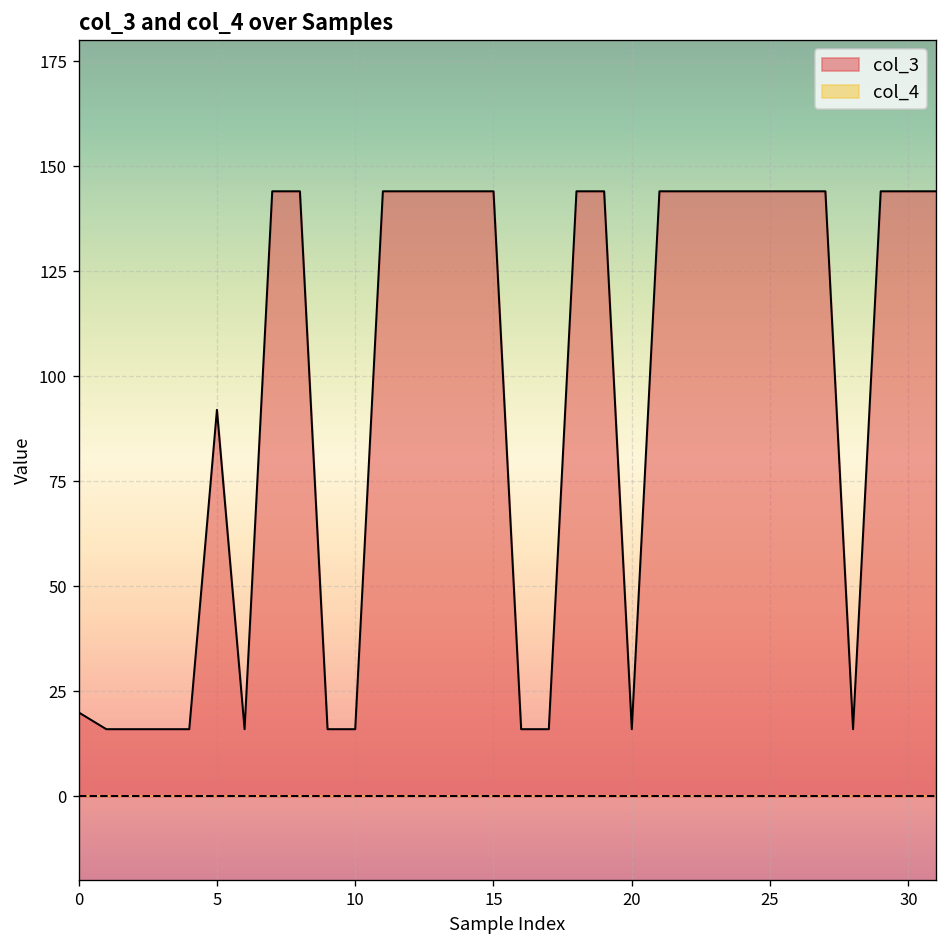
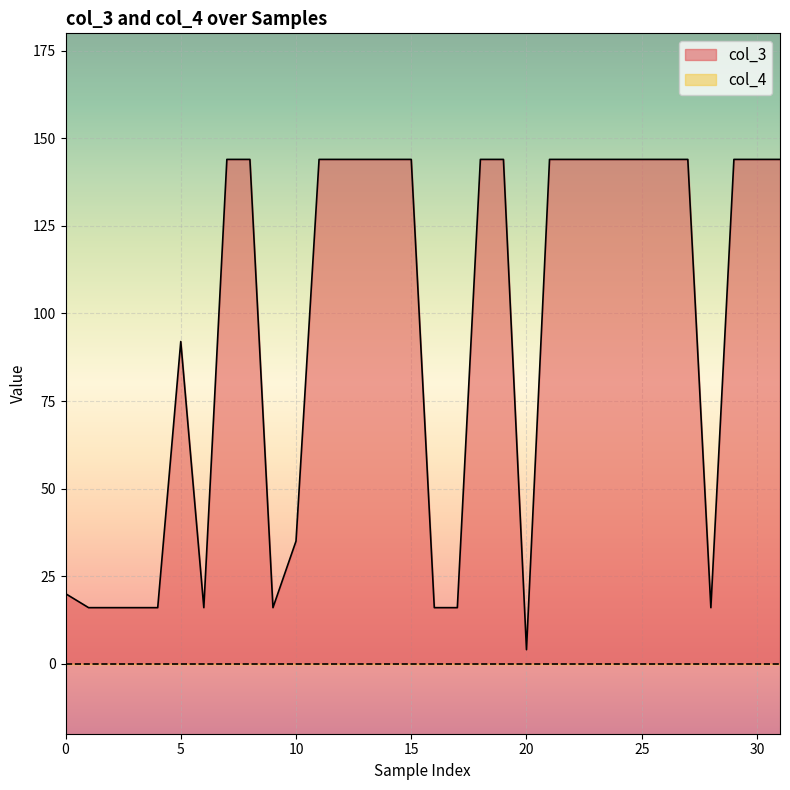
  {
    "col_3": {
      "0": 20,
      "5": 92,
-     "10": 16,
+     "10": 35,
      "15": 144,
-     "20": 16,
+     "20": 4,
      "25": 144,
      "30": 144
    },
    "col_4": {
      "0": 0,
      "5": 0,
      "10": 0,
      "15": 0,
      "20": 0,
      "25": 0,
      "30": 0
    }
  }
